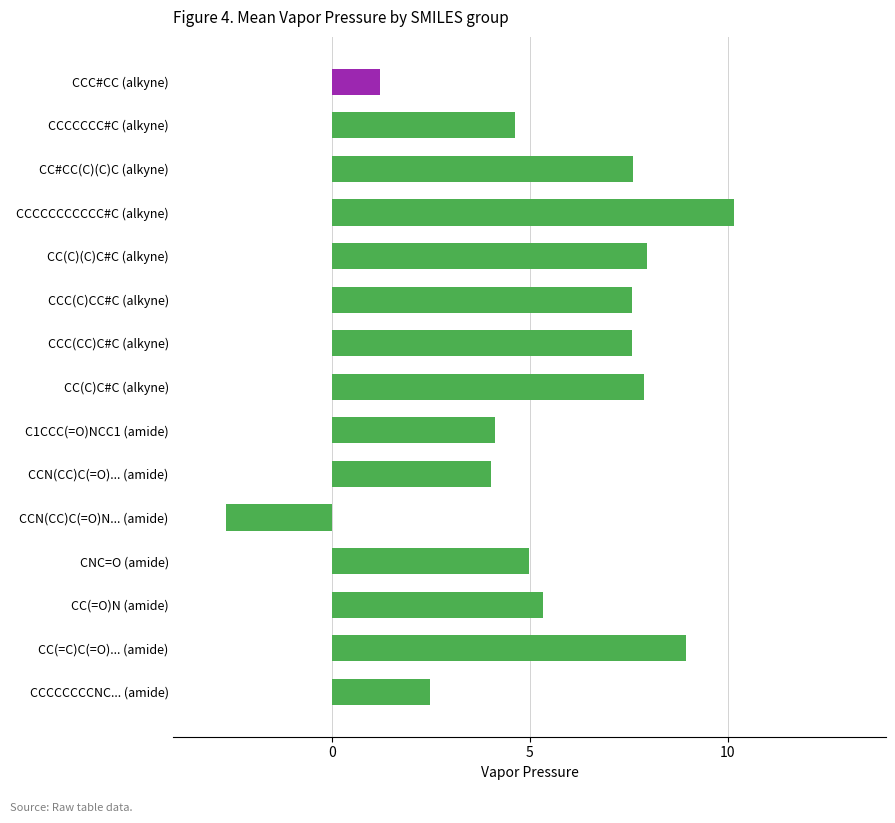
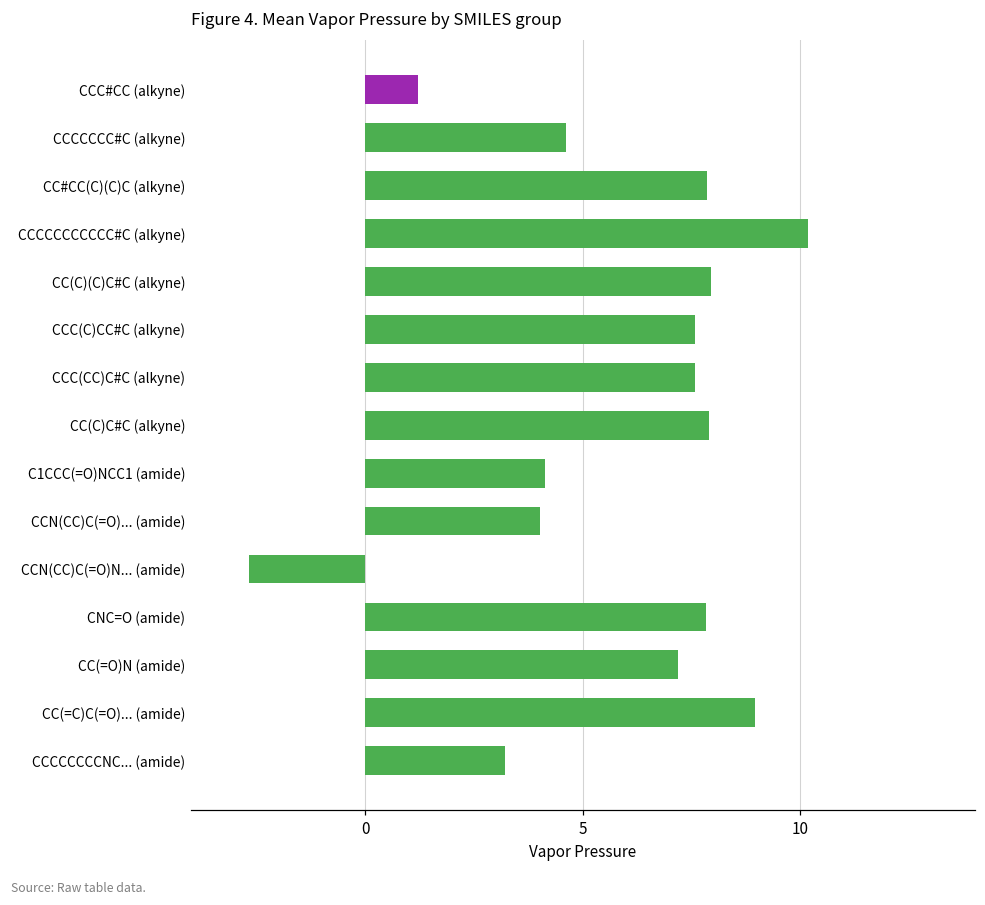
  {
    "CCC#CC (alkyne)": 1.2,
    "CCCCCCC#C (alkyne)": 4.6,
-   "CC#CC(C)(C)C (alkyne)": 7.6,
+   "CC#CC(C)(C)C (alkyne)": 7.9,
    "CCCCCCCCCCC#C (alkyne)": 10.2,
    "CC(C)(C)C#C (alkyne)": 8.0,
    "CCC(C)CC#C (alkyne)": 7.6,
    "CCC(CC)C#C (alkyne)": 7.6,
    "CC(C)C#C (alkyne)": 7.9,
    "C1CCC(=O)NCC1 (amide)": 4.1,
    "CCN(CC)C(=O)... (amide)": 4.0,
    "CCN(CC)C(=O)N... (amide)": -2.7,
-   "CNC=O (amide)": 5.0,
-   "CC(=O)N (amide)": 5.3,
+   "CNC=O (amide)": 7.8,
+   "CC(=O)N (amide)": 7.2,
    "CC(=C)C(=O)... (amide)": 9.0,
-   "CCCCCCCCNC... (amide)": 2.5
+   "CCCCCCCCNC... (amide)": 3.2
  }
